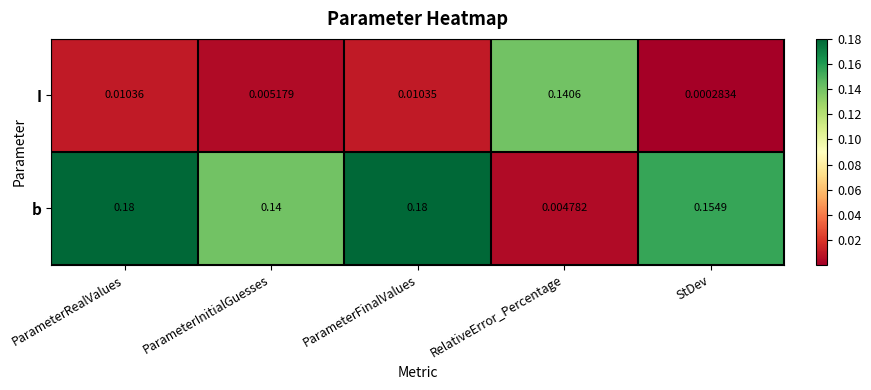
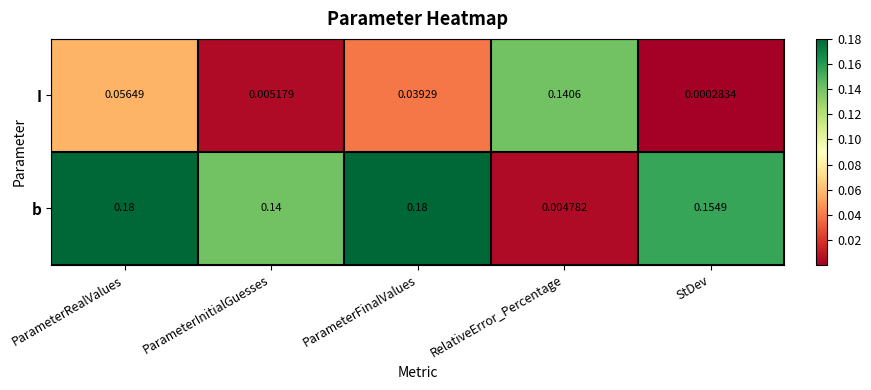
  {
    "I": {
-     "ParameterRealValues": 0.01036,
+     "ParameterRealValues": 0.05649,
      "ParameterInitialGuesses": 0.005179,
-     "ParameterFinalValues": 0.01035,
+     "ParameterFinalValues": 0.03929,
      "RelativeError_Percentage": 0.1406,
      "StDev": 0.0002834
    },
    "b": {
      "ParameterRealValues": 0.18,
      "ParameterInitialGuesses": 0.14,
      "ParameterFinalValues": 0.18,
      "RelativeError_Percentage": 0.004782,
      "StDev": 0.1549
    }
  }
